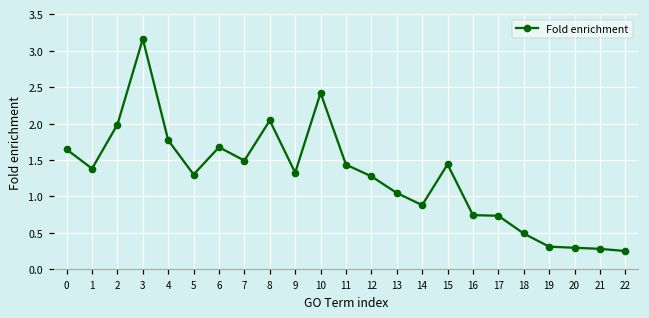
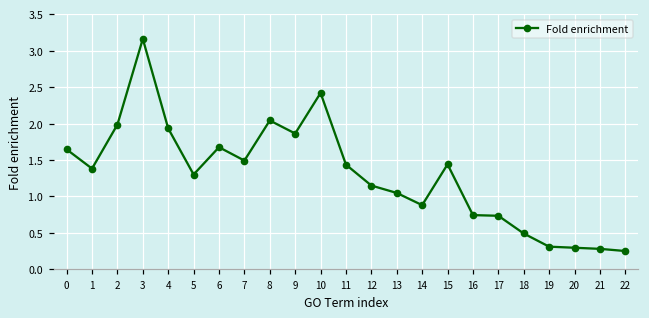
  {
    "0": 1.6,
    "1": 1.4,
    "2": 2.0,
    "3": 3.2,
-   "4": 1.8,
+   "4": 1.9,
    "5": 1.3,
    "6": 1.7,
    "7": 1.5,
    "8": 2.0,
-   "9": 1.3,
+   "9": 1.9,
    "10": 2.4,
    "11": 1.4,
-   "12": 1.3,
+   "12": 1.1,
    "13": 1.0,
    "14": 0.9,
    "15": 1.4,
    "16": 0.7,
    "17": 0.7,
    "18": 0.5,
    "19": 0.3,
    "20": 0.3,
    "21": 0.3,
    "22": 0.3
  }
